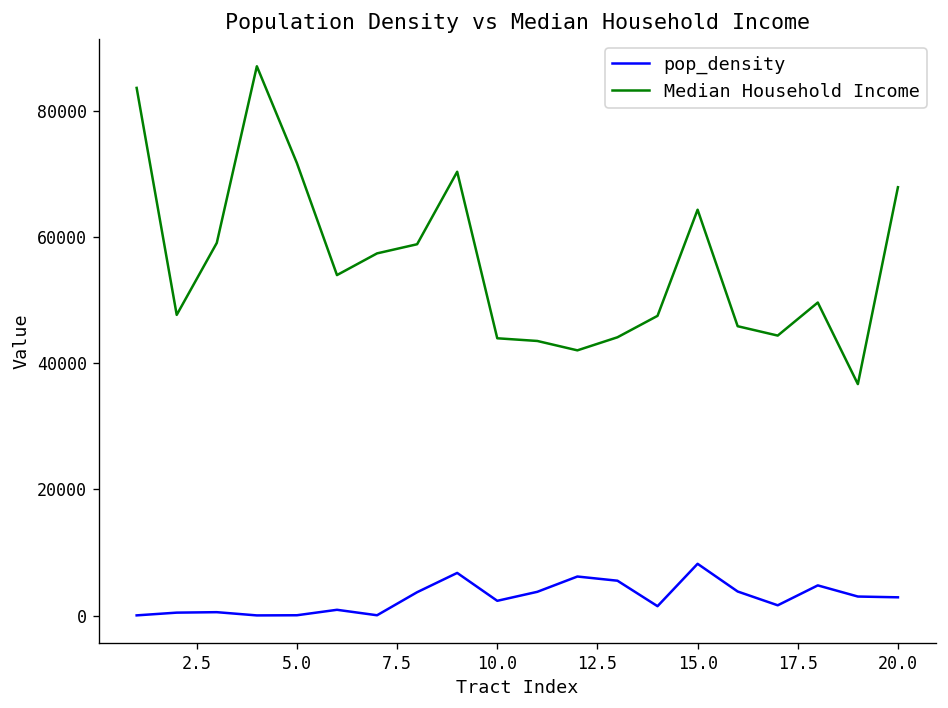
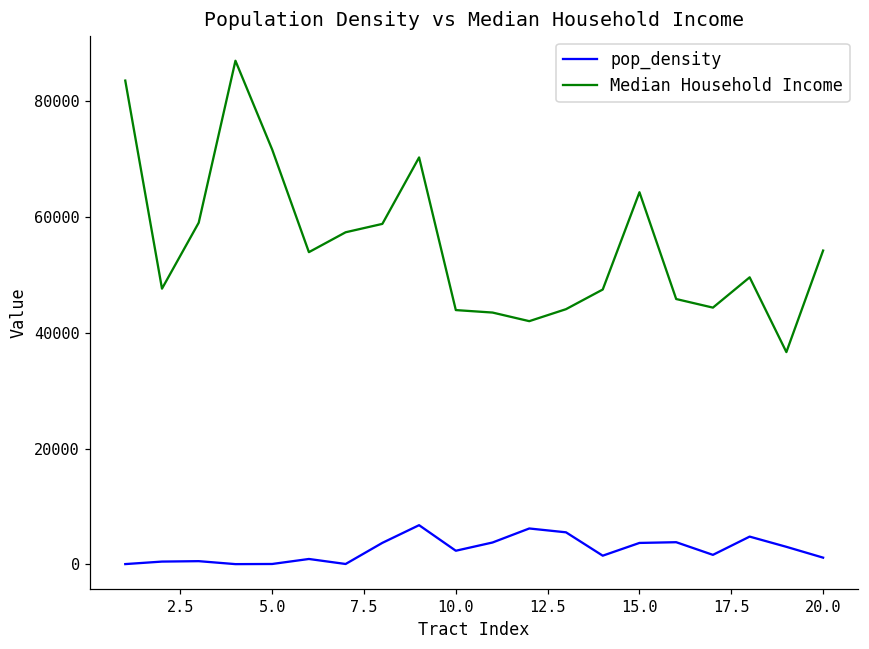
  {
    "pop_density": {
      "5.0": 0,
      "10.0": 2000,
-     "15.0": 8000,
-     "20.0": 3000
+     "15.0": 4000,
+     "20.0": 1000
    },
    "Median Household Income": {
      "5.0": 72000,
      "10.0": 44000,
      "15.0": 64000,
-     "20.0": 68000
+     "20.0": 54000
    }
  }
